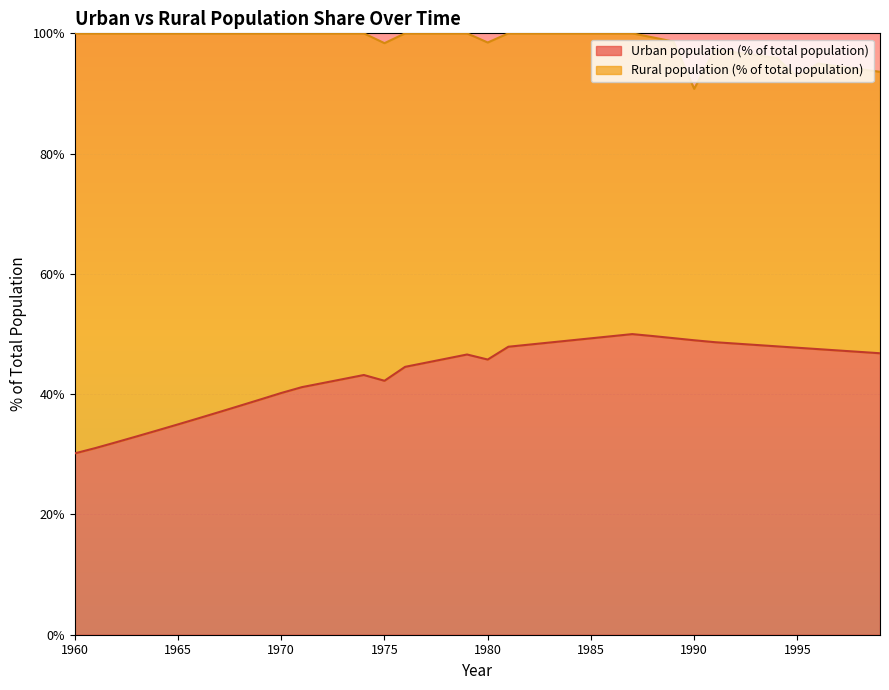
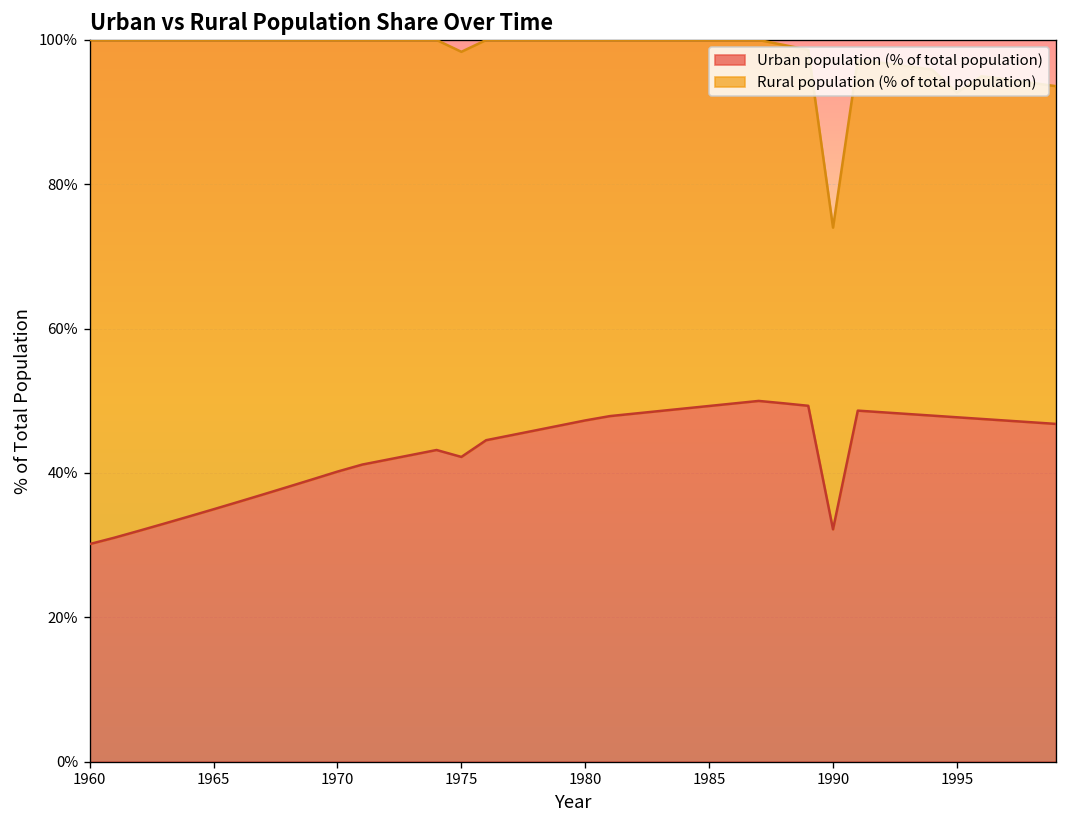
  {
    "Urban population (% of total population)": {
      "1960": "30%",
      "1965": "35%",
      "1970": "40%",
      "1975": "42%",
-     "1980": "46%",
+     "1980": "47%",
      "1985": "49%",
-     "1990": "49%",
+     "1990": "32%",
      "1995": "48%"
    },
    "Rural population (% of total population)": {
      "1960": "70%",
      "1965": "65%",
      "1970": "60%",
      "1975": "56%",
      "1980": "53%",
      "1985": "51%",
      "1990": "42%"
    }
  }
